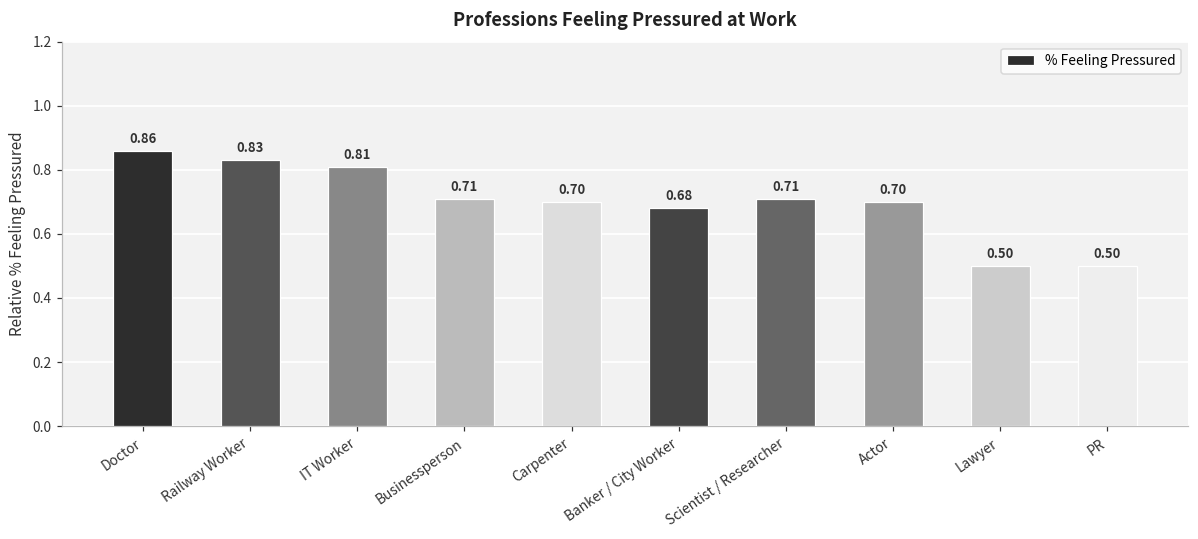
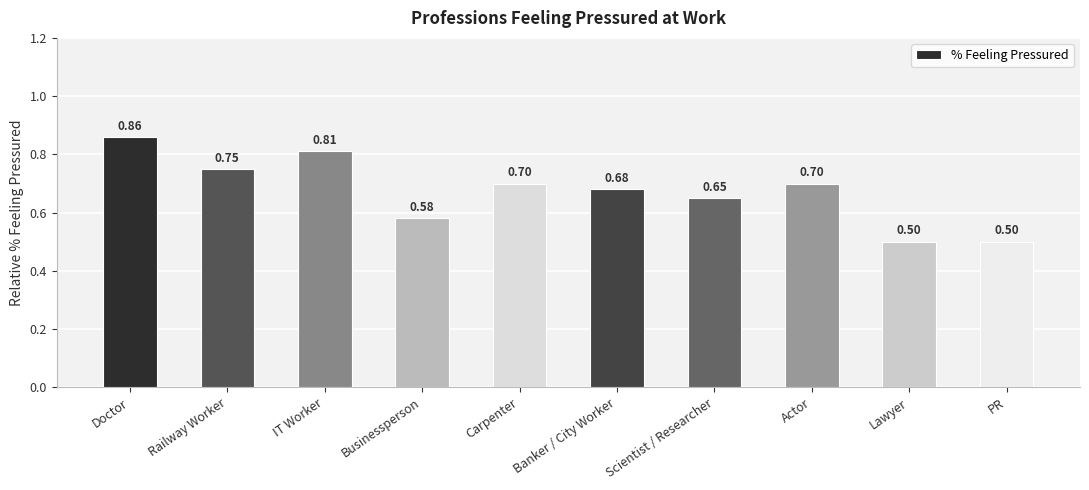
  {
    "Doctor": 0.86,
-   "Railway Worker": 0.83,
+   "Railway Worker": 0.75,
    "IT Worker": 0.81,
-   "Businessperson": 0.71,
+   "Businessperson": 0.58,
    "Carpenter": 0.70,
    "Banker / City Worker": 0.68,
-   "Scientist / Researcher": 0.71,
+   "Scientist / Researcher": 0.65,
    "Actor": 0.70,
    "Lawyer": 0.50,
    "PR": 0.50
  }
